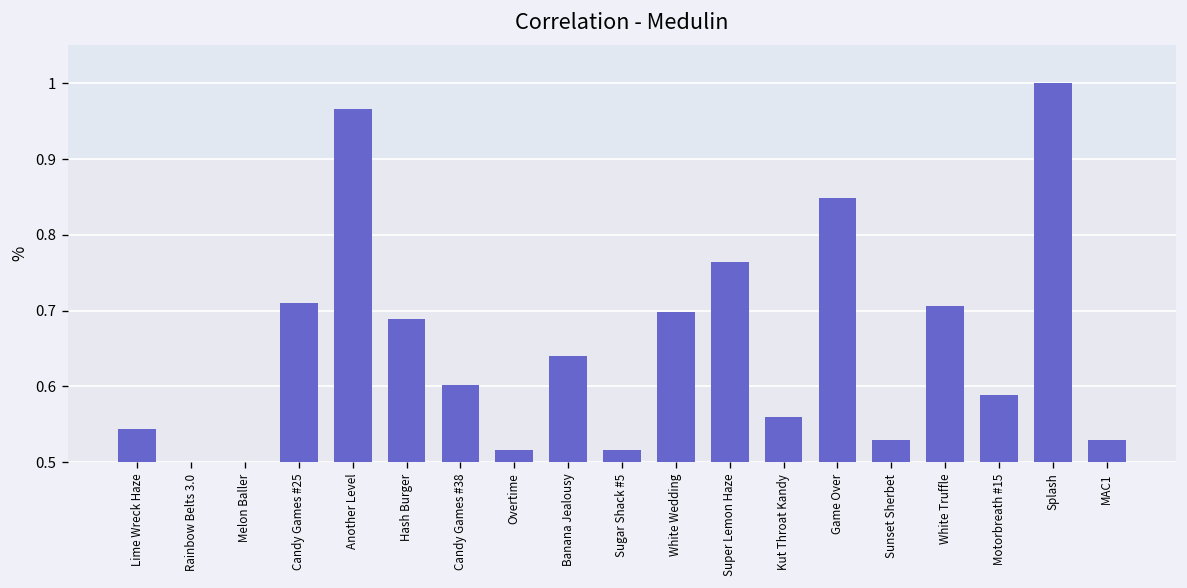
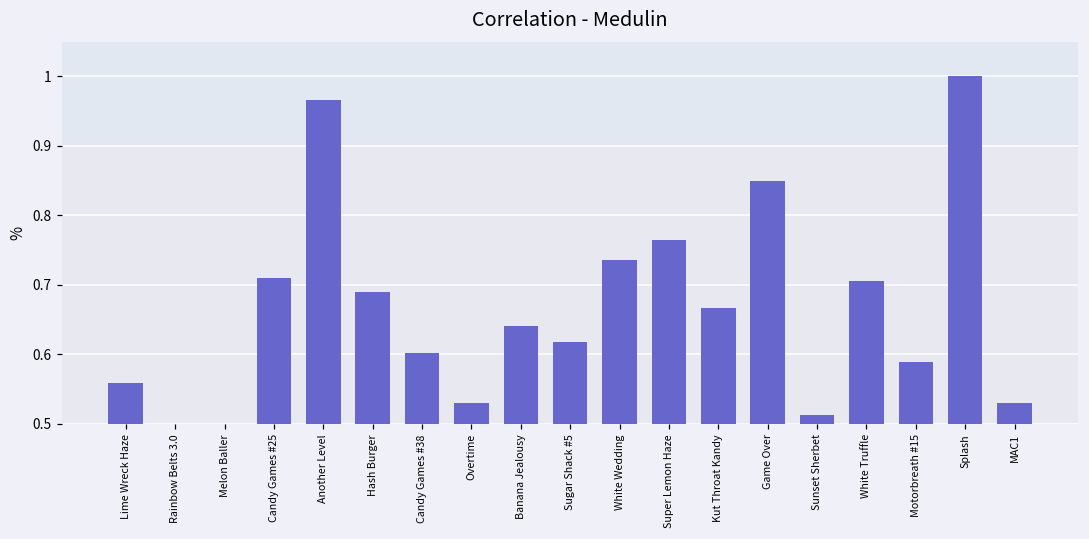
  {
-   "Lime Wreck Haze": 0.54,
+   "Lime Wreck Haze": 0.56,
    "Rainbow Belts 3.0": 0.50,
    "Melon Baller": 0.50,
    "Candy Games #25": 0.71,
    "Another Level": 0.97,
    "Hash Burger": 0.69,
    "Candy Games #38": 0.60,
-   "Overtime": 0.52,
+   "Overtime": 0.53,
    "Banana Jealousy": 0.64,
-   "Sugar Shack #5": 0.52,
-   "White Wedding": 0.70,
+   "Sugar Shack #5": 0.62,
+   "White Wedding": 0.74,
    "Super Lemon Haze": 0.76,
-   "Kut Throat Kandy": 0.56,
+   "Kut Throat Kandy": 0.67,
    "Game Over": 0.85,
-   "Sunset Sherbet": 0.53,
+   "Sunset Sherbet": 0.51,
    "White Truffle": 0.71,
    "Motorbreath #15": 0.59,
    "Splash": 1.00,
    "MAC1": 0.53
  }
